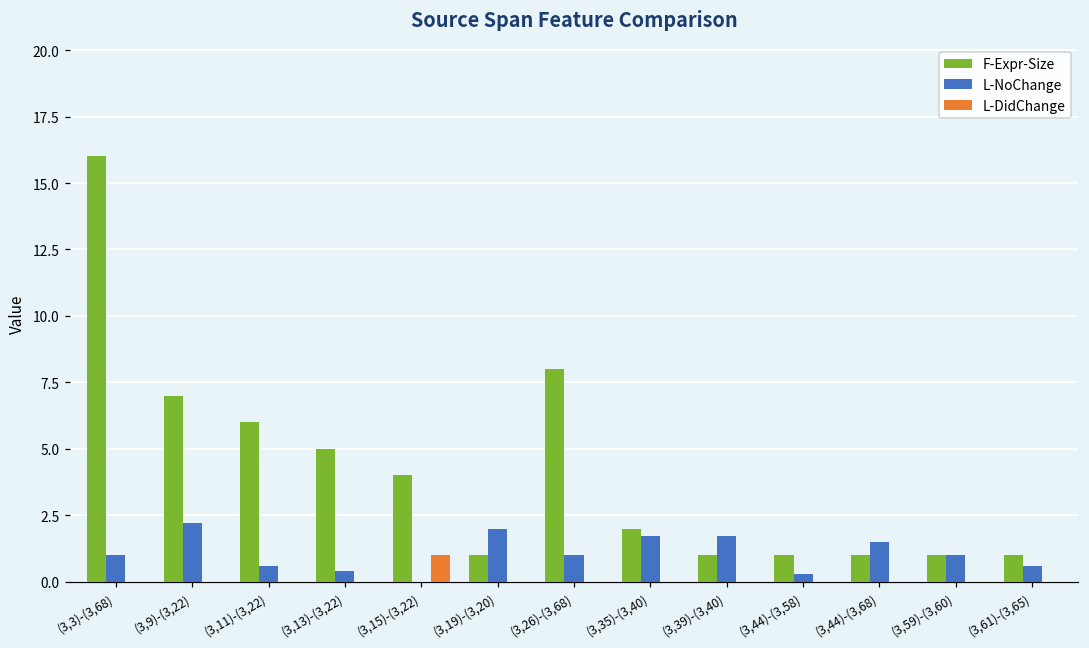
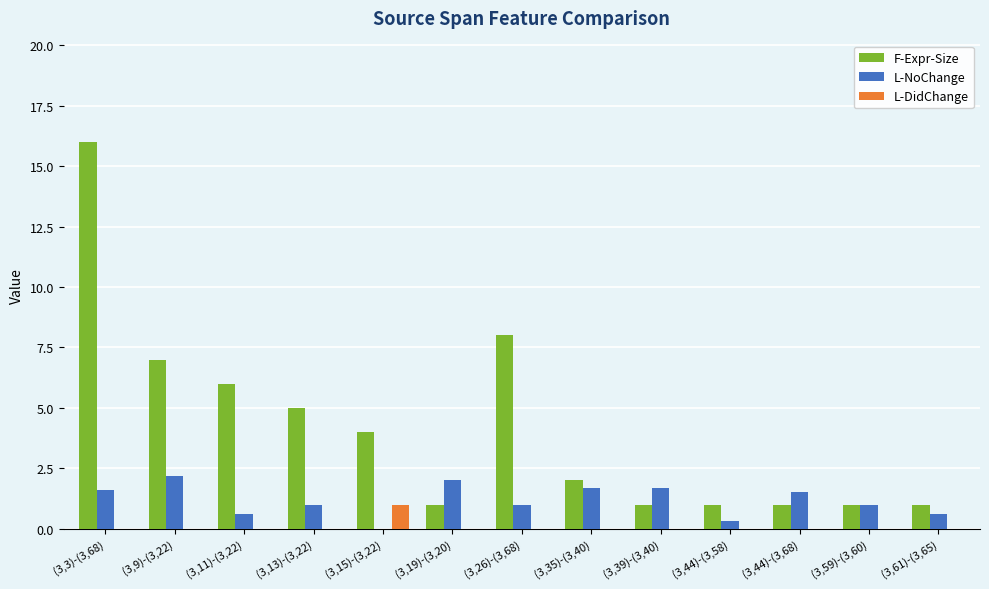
  {
    "F-Expr-Size": {
      "(3,3)-(3,68)": 16.0,
      "(3,9)-(3,22)": 7.0,
      "(3,11)-(3,22)": 6.0,
      "(3,13)-(3,22)": 5.0,
      "(3,15)-(3,22)": 4.0,
      "(3,19)-(3,20)": 1.0,
      "(3,26)-(3,68)": 8.0,
      "(3,35)-(3,40)": 2.0,
      "(3,39)-(3,40)": 1.0,
      "(3,44)-(3,58)": 1.0,
      "(3,44)-(3,68)": 1.0,
      "(3,59)-(3,60)": 1.0,
      "(3,61)-(3,65)": 1.0
    },
    "L-NoChange": {
-     "(3,3)-(3,68)": 1.0,
+     "(3,3)-(3,68)": 1.6,
      "(3,9)-(3,22)": 2.2,
      "(3,11)-(3,22)": 0.6,
-     "(3,13)-(3,22)": 0.4,
+     "(3,13)-(3,22)": 1.0,
      "(3,15)-(3,22)": 0.0,
      "(3,19)-(3,20)": 2.0,
      "(3,26)-(3,68)": 1.0,
      "(3,35)-(3,40)": 1.7,
      "(3,39)-(3,40)": 1.7,
      "(3,44)-(3,58)": 0.3,
      "(3,44)-(3,68)": 1.5,
      "(3,59)-(3,60)": 1.0,
      "(3,61)-(3,65)": 0.6
    },
    "L-DidChange": {
      "(3,3)-(3,68)": 0.0,
      "(3,9)-(3,22)": 0.0,
      "(3,11)-(3,22)": 0.0,
      "(3,13)-(3,22)": 0.0,
      "(3,15)-(3,22)": 1.0,
      "(3,19)-(3,20)": 0.0,
      "(3,26)-(3,68)": 0.0,
      "(3,35)-(3,40)": 0.0,
      "(3,39)-(3,40)": 0.0,
      "(3,44)-(3,58)": 0.0,
      "(3,44)-(3,68)": 0.0,
      "(3,59)-(3,60)": 0.0,
      "(3,61)-(3,65)": 0.0
    }
  }
